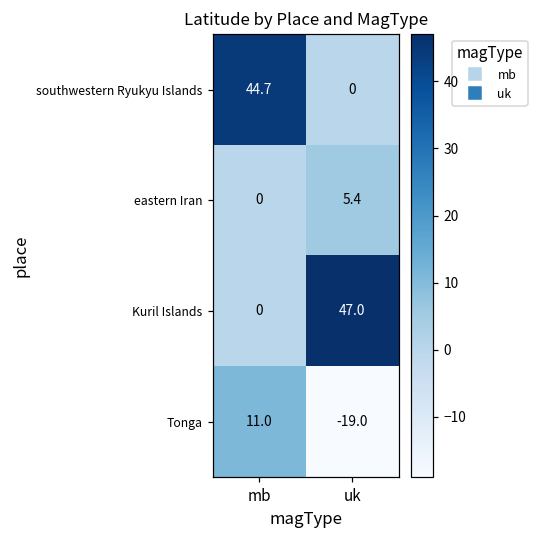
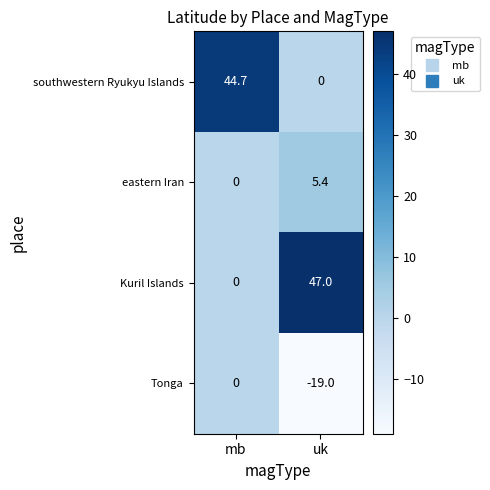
  {
    "southwestern Ryukyu Islands": {
      "mb": 44.7,
      "uk": 0
    },
    "eastern Iran": {
      "mb": 0,
      "uk": 5.4
    },
    "Kuril Islands": {
      "mb": 0,
      "uk": 47.0
    },
    "Tonga": {
-     "mb": 11.0,
+     "mb": 0,
      "uk": -19.0
    }
  }
